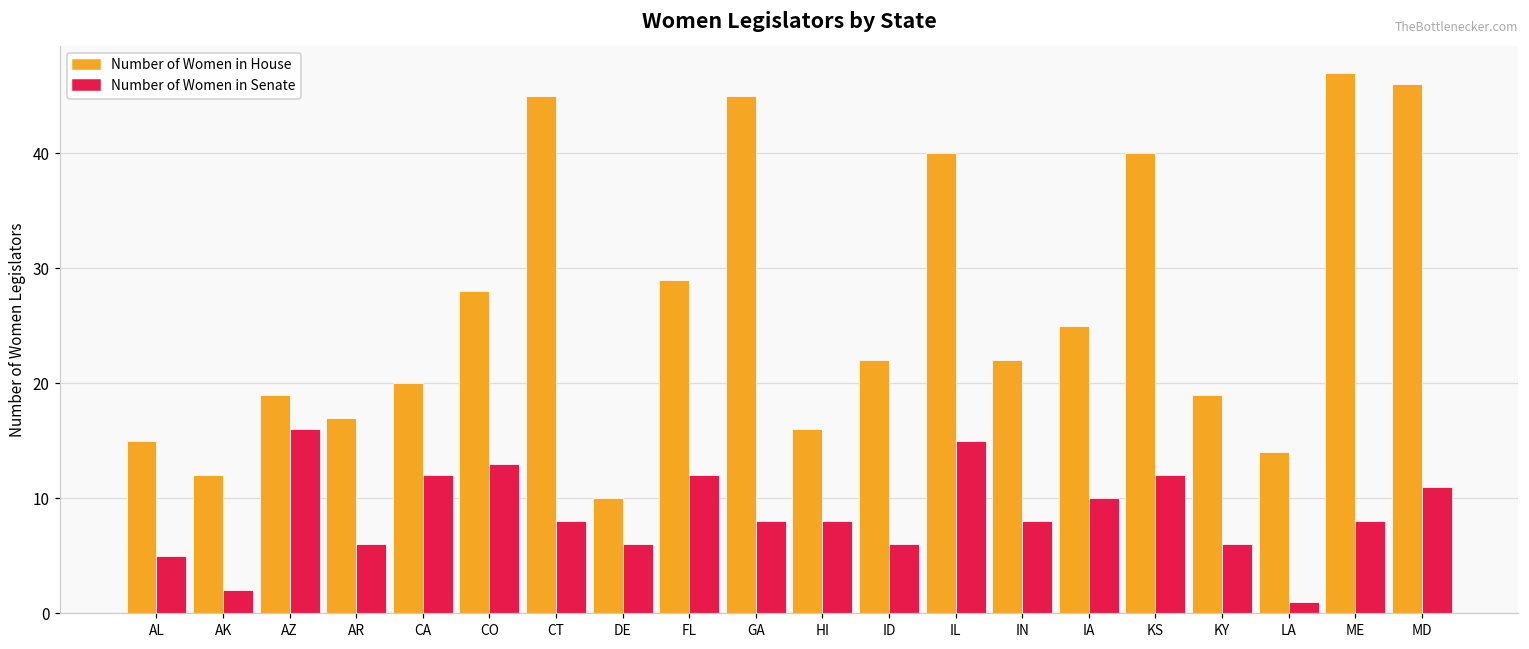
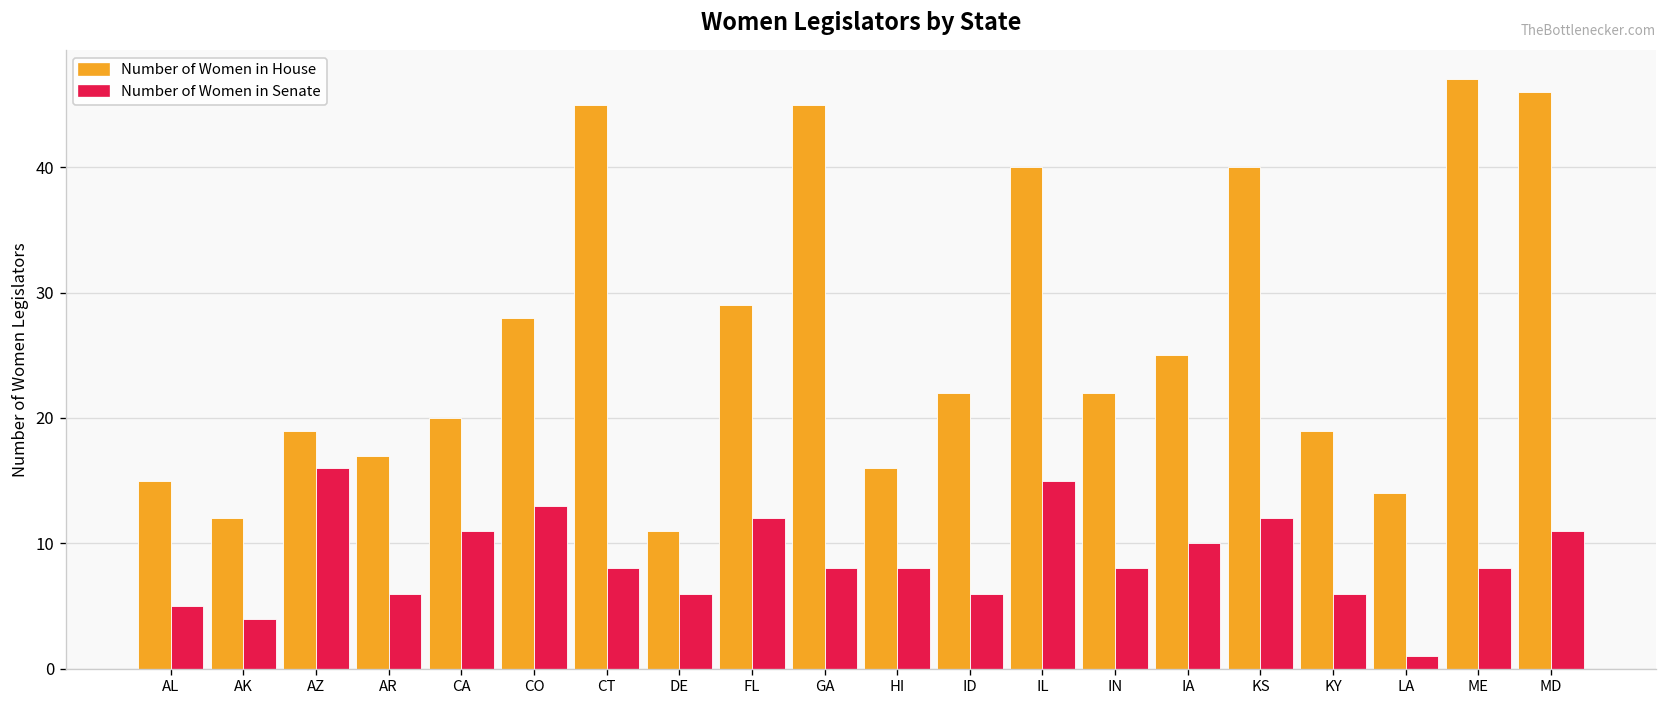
  {
    "Number of Women in House": {
      "AL": 15,
      "AK": 12,
      "AZ": 19,
      "AR": 17,
      "CA": 20,
      "CO": 28,
      "CT": 45,
-     "DE": 10,
+     "DE": 11,
      "FL": 29,
      "GA": 45,
      "HI": 16,
      "ID": 22,
      "IL": 40,
      "IN": 22,
      "IA": 25,
      "KS": 40,
      "KY": 19,
      "LA": 14,
      "ME": 47,
      "MD": 46
    },
    "Number of Women in Senate": {
      "AL": 5,
-     "AK": 2,
+     "AK": 4,
      "AZ": 16,
      "AR": 6,
-     "CA": 12,
+     "CA": 11,
      "CO": 13,
      "CT": 8,
      "DE": 6,
      "FL": 12,
      "GA": 8,
      "HI": 8,
      "ID": 6,
      "IL": 15,
      "IN": 8,
      "IA": 10,
      "KS": 12,
      "KY": 6,
      "LA": 1,
      "ME": 8,
      "MD": 11
    }
  }
